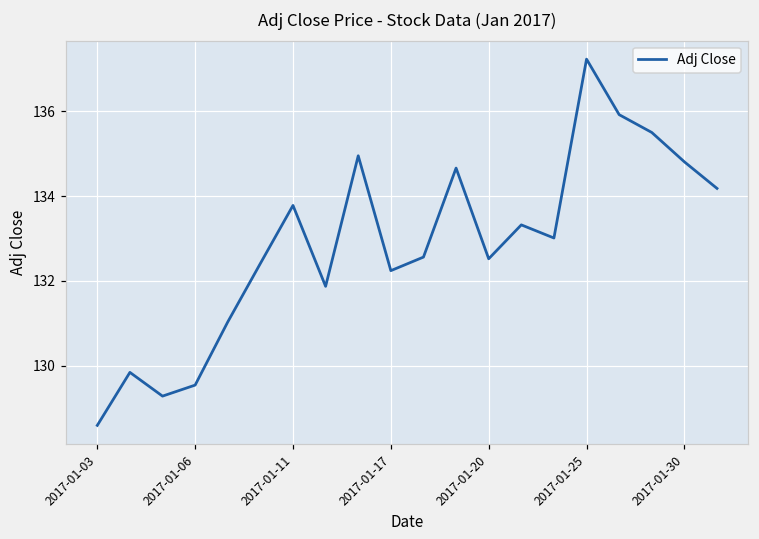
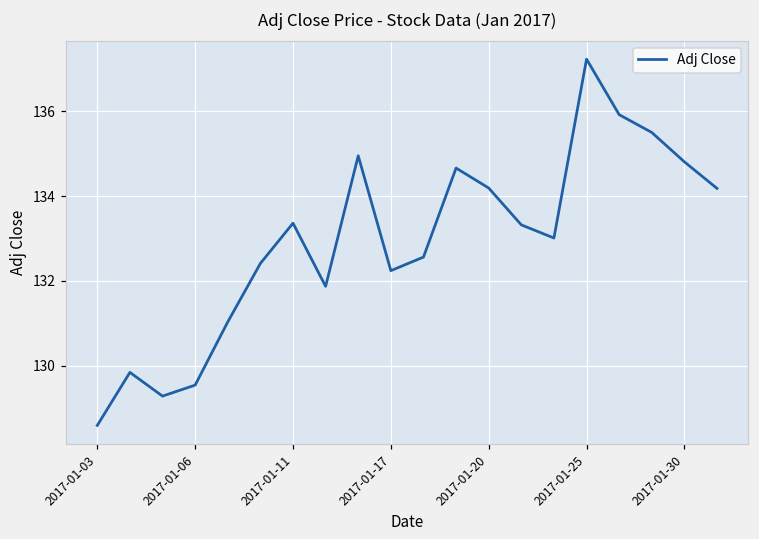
  {
    "2017-01-03": 128.6,
    "2017-01-06": 129.5,
-   "2017-01-11": 133.8,
+   "2017-01-11": 133.4,
    "2017-01-17": 132.2,
-   "2017-01-20": 132.5,
+   "2017-01-20": 134.2,
    "2017-01-25": 137.2,
    "2017-01-30": 134.8
  }
